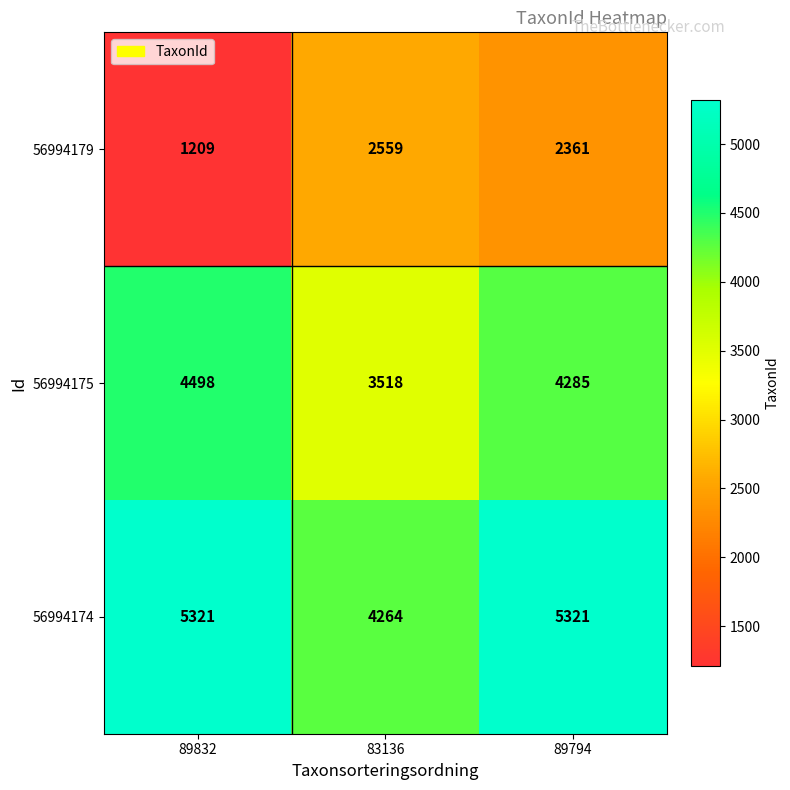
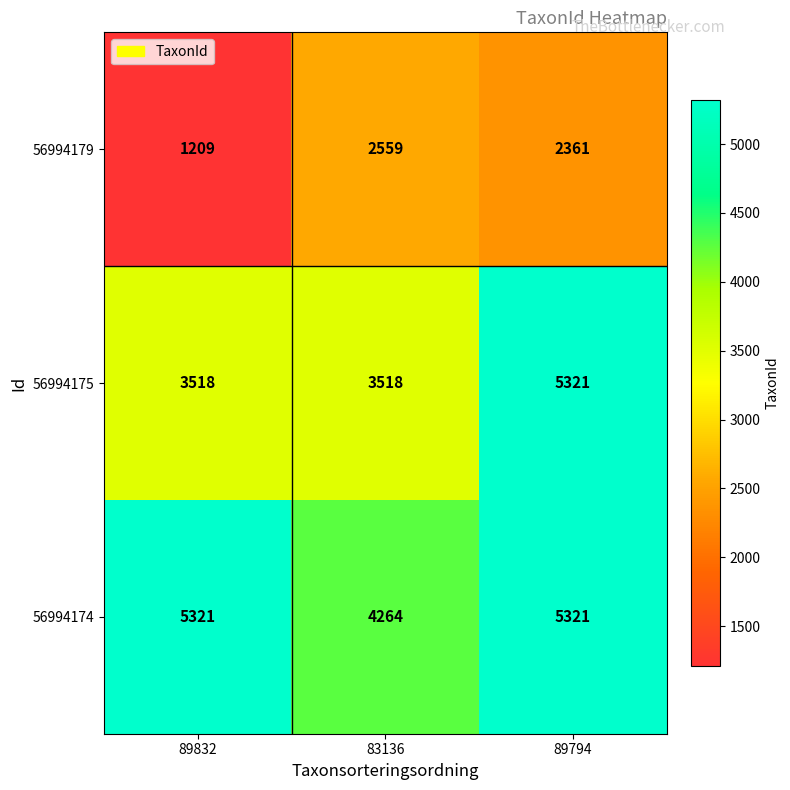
  {
    "56994179": {
      "89832": 1209,
      "83136": 2559,
      "89794": 2361
    },
    "56994175": {
-     "89832": 4498,
+     "89832": 3518,
      "83136": 3518,
-     "89794": 4285
+     "89794": 5321
    },
    "56994174": {
      "89832": 5321,
      "83136": 4264,
      "89794": 5321
    }
  }
